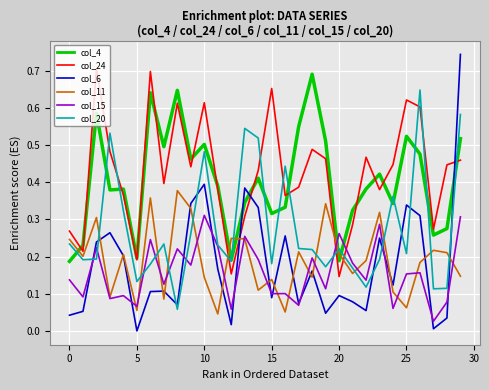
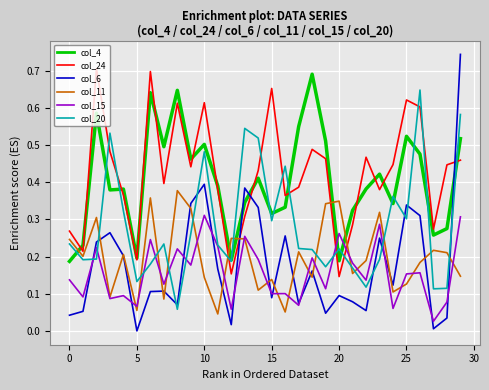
  {
    "col_4": {
      "0": 0.19,
      "10": 0.50,
      "15": 0.32,
      "20": 0.19,
      "25": 0.52
    },
    "col_24": {
      "0": 0.27,
      "10": 0.61,
      "15": 0.65,
      "20": 0.15,
      "25": 0.62
    },
    "col_6": {
      "0": 0.04,
      "5": 0.00,
      "10": 0.39,
      "15": 0.09,
      "20": 0.10,
      "25": 0.34
    },
    "col_11": {
      "0": 0.25,
      "5": 0.06,
      "10": 0.14,
      "15": 0.14,
-     "20": 0.21,
-     "25": 0.06
+     "20": 0.35,
+     "25": 0.13
    },
    "col_15": {
      "0": 0.14,
      "5": 0.07,
      "10": 0.31,
      "15": 0.10,
      "20": 0.26,
      "25": 0.15
    },
    "col_20": {
      "0": 0.23,
      "5": 0.13,
      "10": 0.48,
-     "15": 0.18,
+     "15": 0.30,
      "20": 0.22,
-     "25": 0.21
+     "25": 0.30
    }
  }
